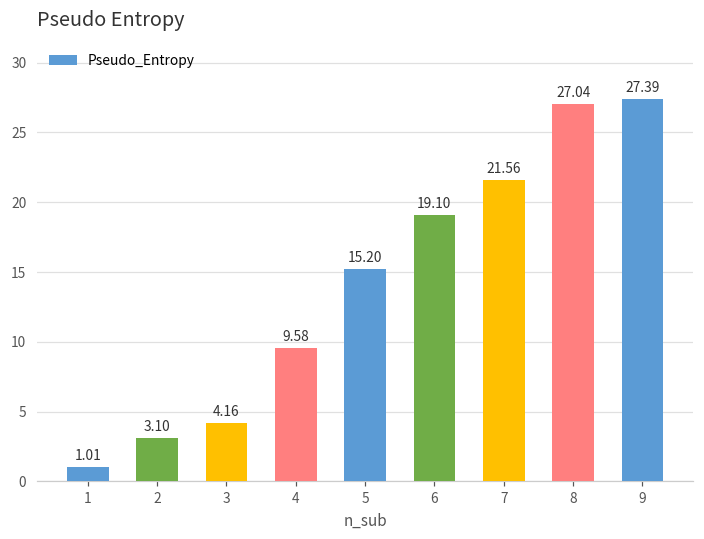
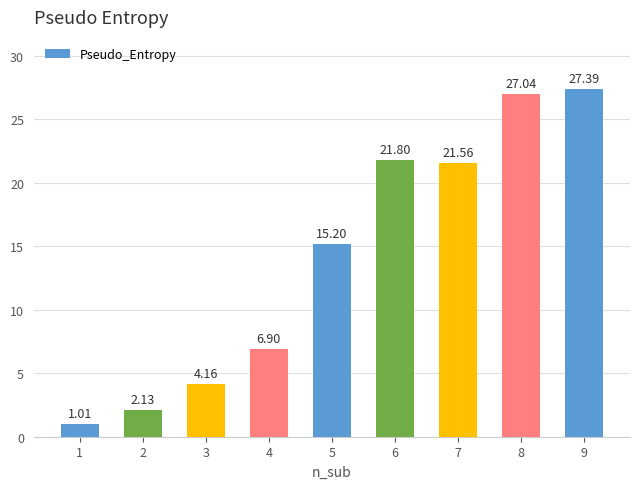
  {
    "1": 1.01,
-   "2": 3.10,
+   "2": 2.13,
    "3": 4.16,
-   "4": 9.58,
+   "4": 6.90,
    "5": 15.20,
-   "6": 19.10,
+   "6": 21.80,
    "7": 21.56,
    "8": 27.04,
    "9": 27.39
  }
